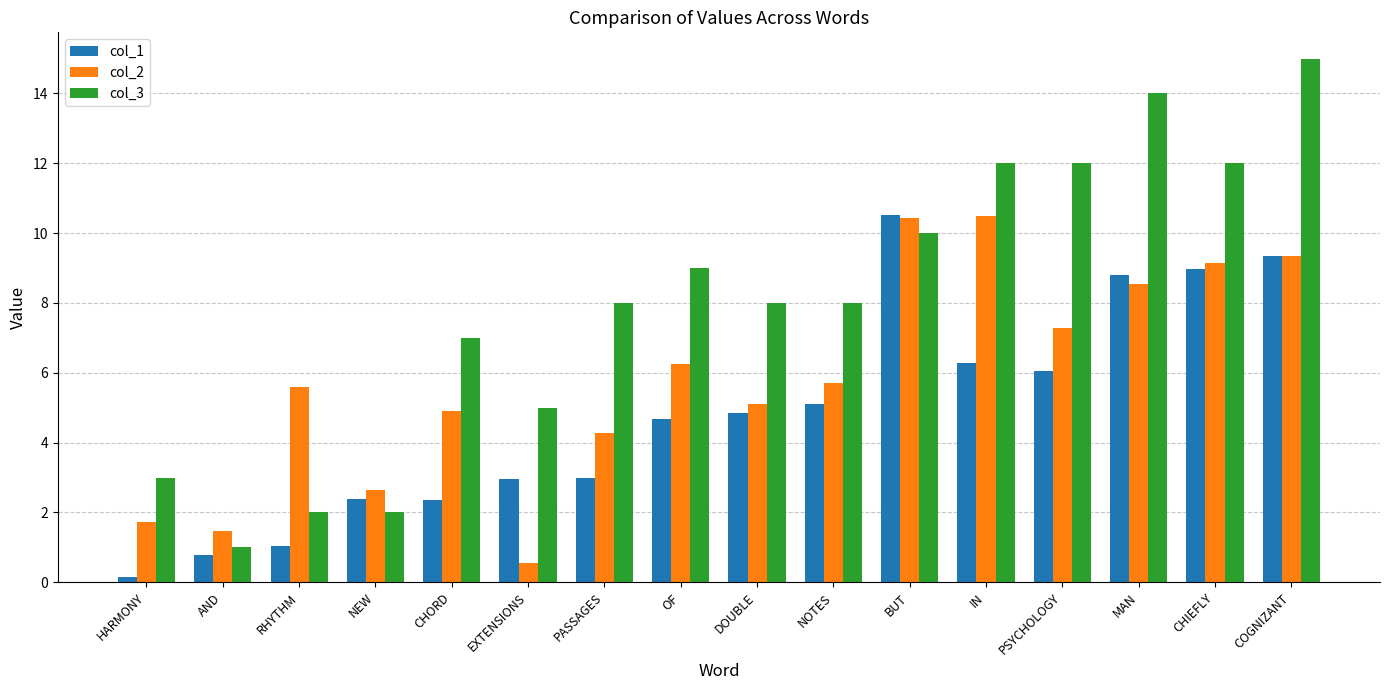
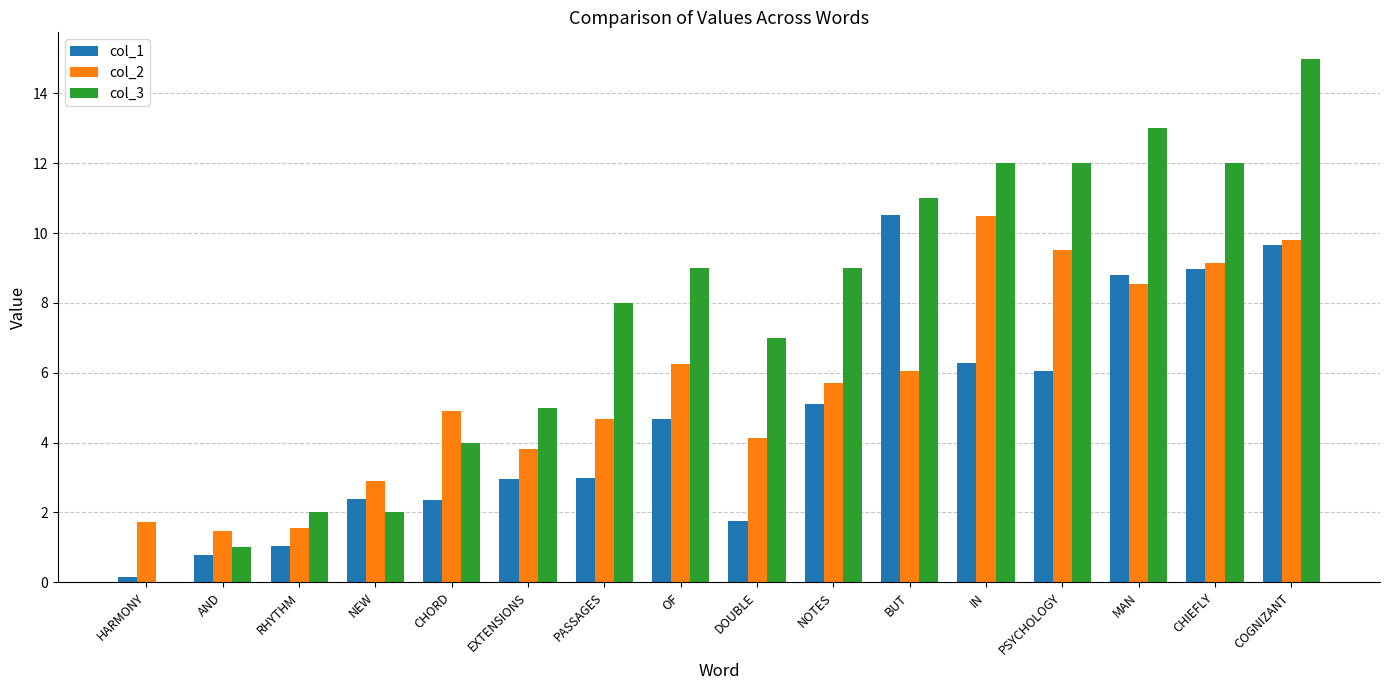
  {
    "col_1": {
      "HARMONY": 0.1,
      "AND": 0.8,
      "RHYTHM": 1.0,
      "NEW": 2.4,
      "CHORD": 2.4,
      "EXTENSIONS": 3.0,
      "PASSAGES": 3.0,
      "OF": 4.7,
-     "DOUBLE": 4.9,
+     "DOUBLE": 1.8,
      "NOTES": 5.1,
      "BUT": 10.5,
      "IN": 6.3,
      "PSYCHOLOGY": 6.1,
      "MAN": 8.8,
      "CHIEFLY": 9.0,
-     "COGNIZANT": 9.4
+     "COGNIZANT": 9.7
    },
    "col_2": {
      "HARMONY": 1.7,
      "AND": 1.5,
-     "RHYTHM": 5.6,
-     "NEW": 2.7,
+     "RHYTHM": 1.6,
+     "NEW": 2.9,
      "CHORD": 4.9,
-     "EXTENSIONS": 0.6,
-     "PASSAGES": 4.3,
+     "EXTENSIONS": 3.8,
+     "PASSAGES": 4.7,
      "OF": 6.2,
-     "DOUBLE": 5.1,
+     "DOUBLE": 4.1,
      "NOTES": 5.7,
-     "BUT": 10.4,
+     "BUT": 6.1,
      "IN": 10.5,
-     "PSYCHOLOGY": 7.3,
+     "PSYCHOLOGY": 9.5,
      "MAN": 8.6,
      "CHIEFLY": 9.1,
-     "COGNIZANT": 9.4
+     "COGNIZANT": 9.8
    },
    "col_3": {
-     "HARMONY": 3,
+     "HARMONY": 0,
      "AND": 1,
      "RHYTHM": 2,
      "NEW": 2,
-     "CHORD": 7,
+     "CHORD": 4,
      "EXTENSIONS": 5,
      "PASSAGES": 8,
      "OF": 9,
-     "DOUBLE": 8,
-     "NOTES": 8,
-     "BUT": 10,
+     "DOUBLE": 7,
+     "NOTES": 9,
+     "BUT": 11,
      "IN": 12,
      "PSYCHOLOGY": 12,
-     "MAN": 14,
+     "MAN": 13,
      "CHIEFLY": 12,
      "COGNIZANT": 15
    }
  }
